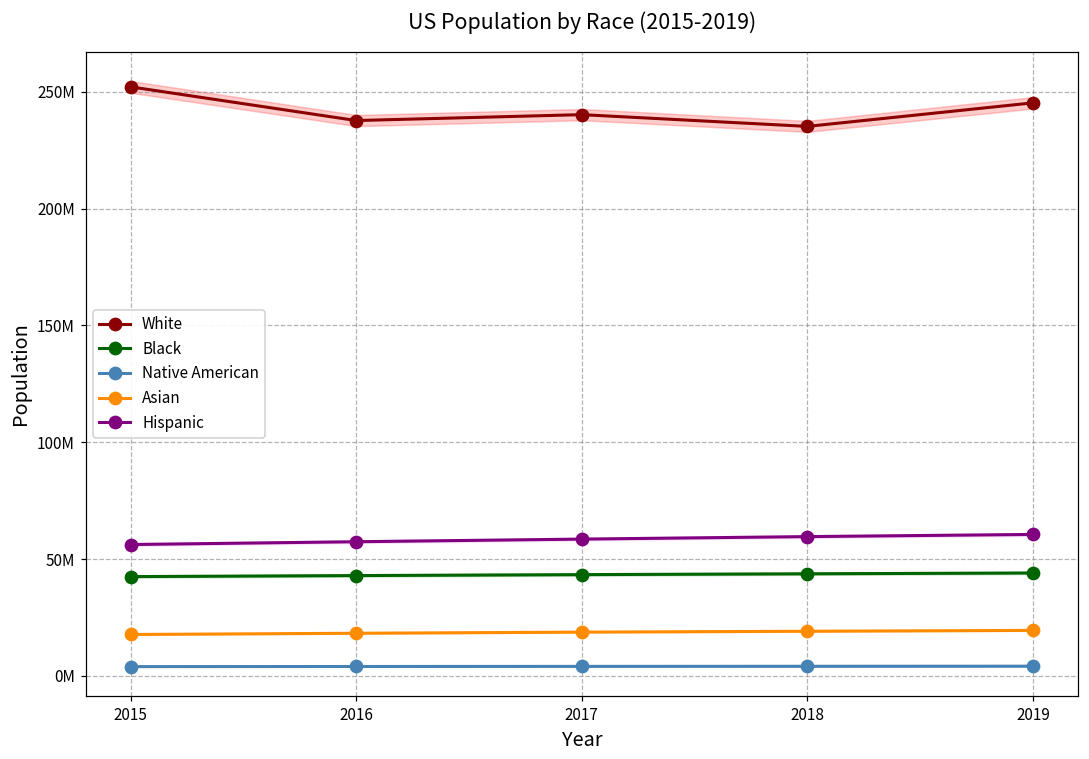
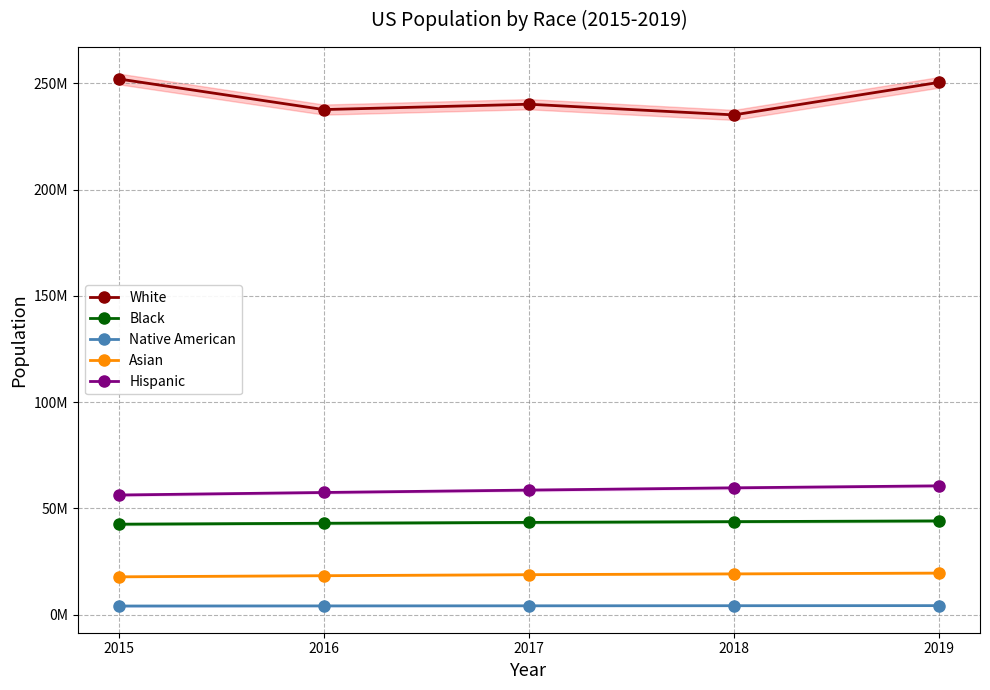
  {
    "White": {
      "2015": 252000000,
      "2016": 238000000,
      "2017": 240000000,
      "2018": 235000000,
-     "2019": 245000000
+     "2019": 251000000
    },
    "Native American": {
      "2015": 4000000,
      "2016": 4000000,
      "2017": 4000000,
      "2018": 4000000,
      "2019": 4000000
    }
  }
